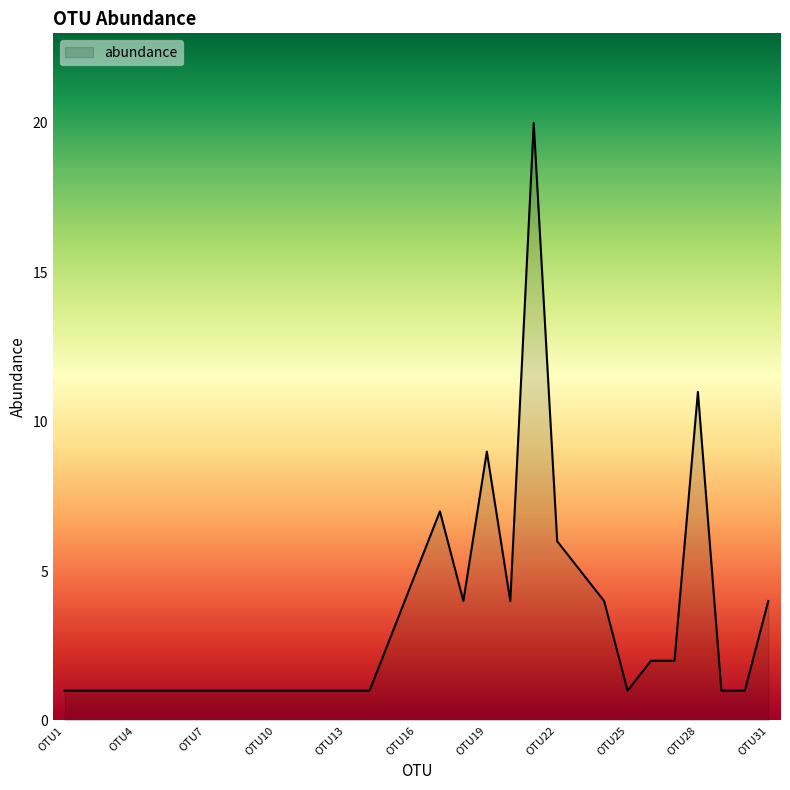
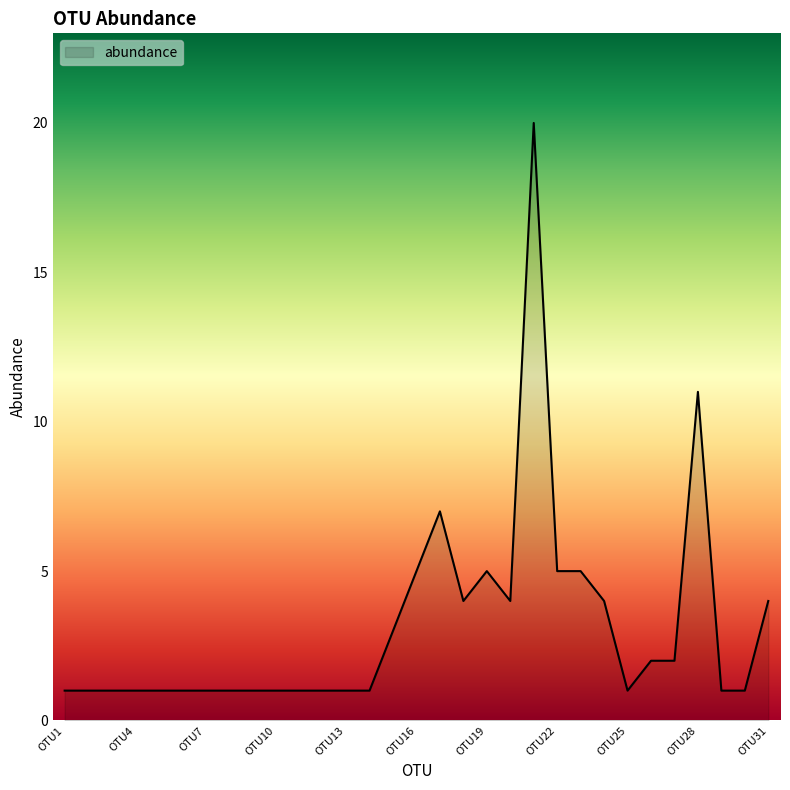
  {
    "OTU1": 1,
    "OTU4": 1,
    "OTU7": 1,
    "OTU10": 1,
    "OTU13": 1,
    "OTU16": 5,
-   "OTU19": 9,
-   "OTU22": 6,
+   "OTU19": 5,
+   "OTU22": 5,
    "OTU25": 1,
    "OTU28": 11,
    "OTU31": 4
  }
